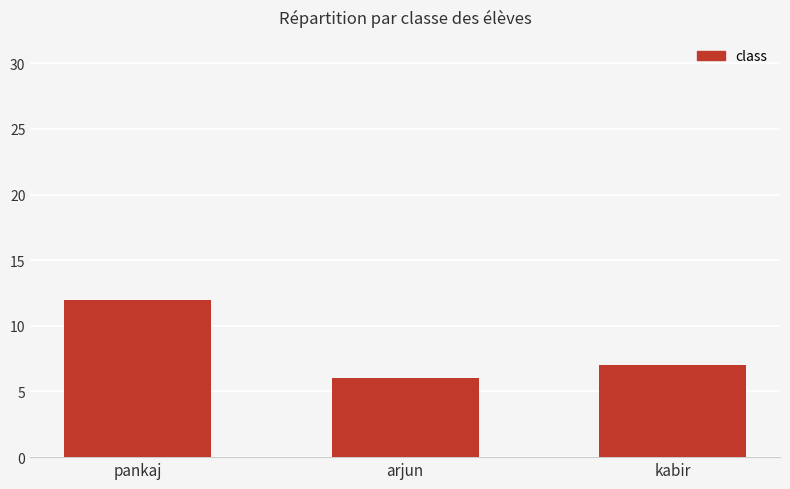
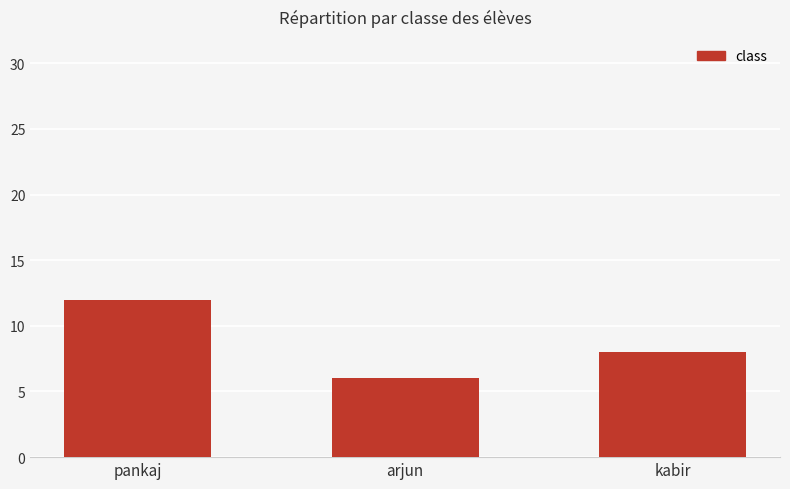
  {
    "pankaj": 12,
    "arjun": 6,
-   "kabir": 7
+   "kabir": 8
  }
